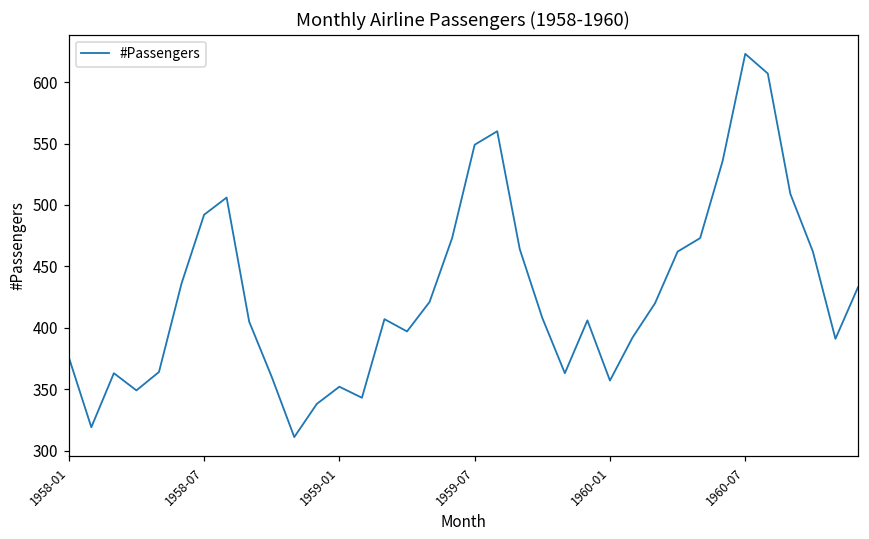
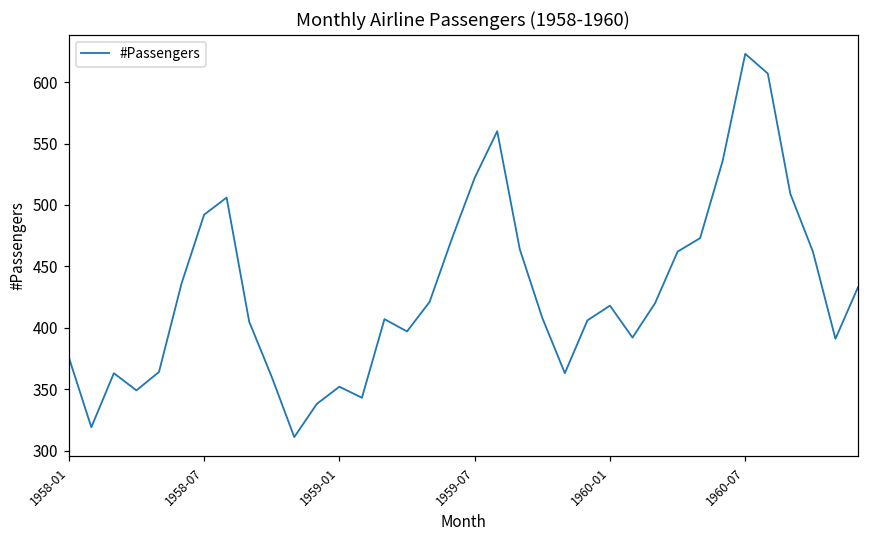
  {
    "1958-01": 376,
    "1958-07": 492,
    "1959-01": 352,
-   "1959-07": 549,
-   "1960-01": 357,
+   "1959-07": 522,
+   "1960-01": 418,
    "1960-07": 623
  }
